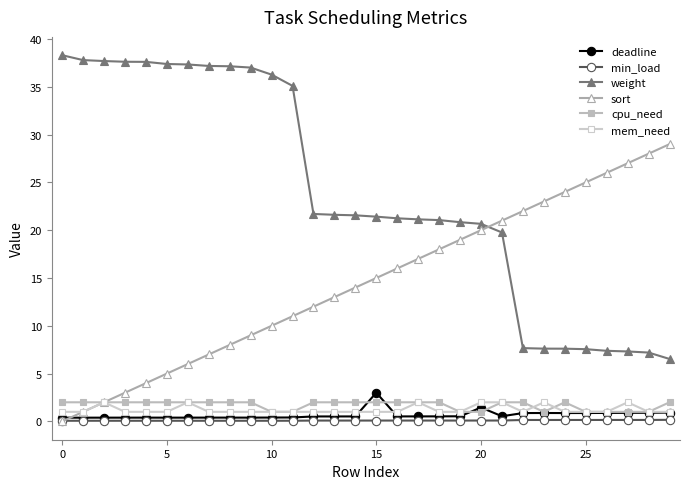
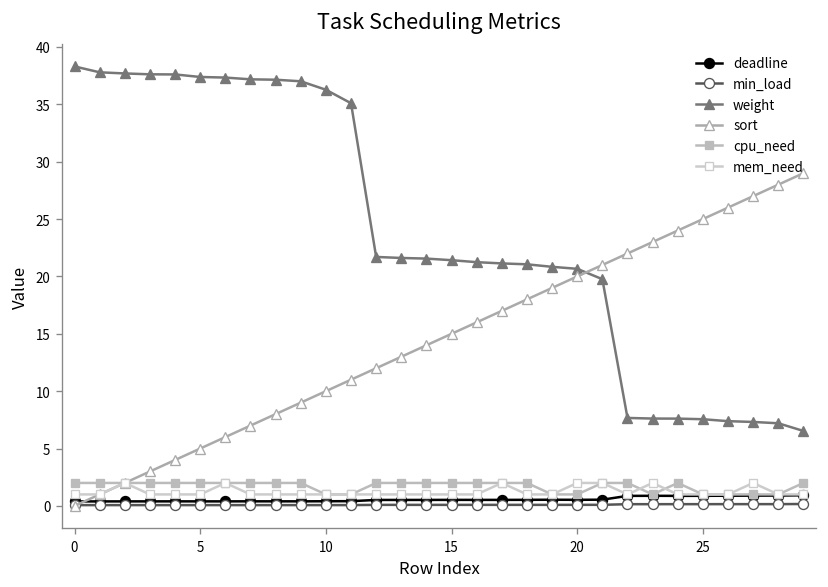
  {
    "deadline": {
      "0": 0,
      "5": 0,
      "10": 0,
-     "15": 3,
-     "20": 1.5
+     "15": 1,
+     "20": 0.5
    }
  }
